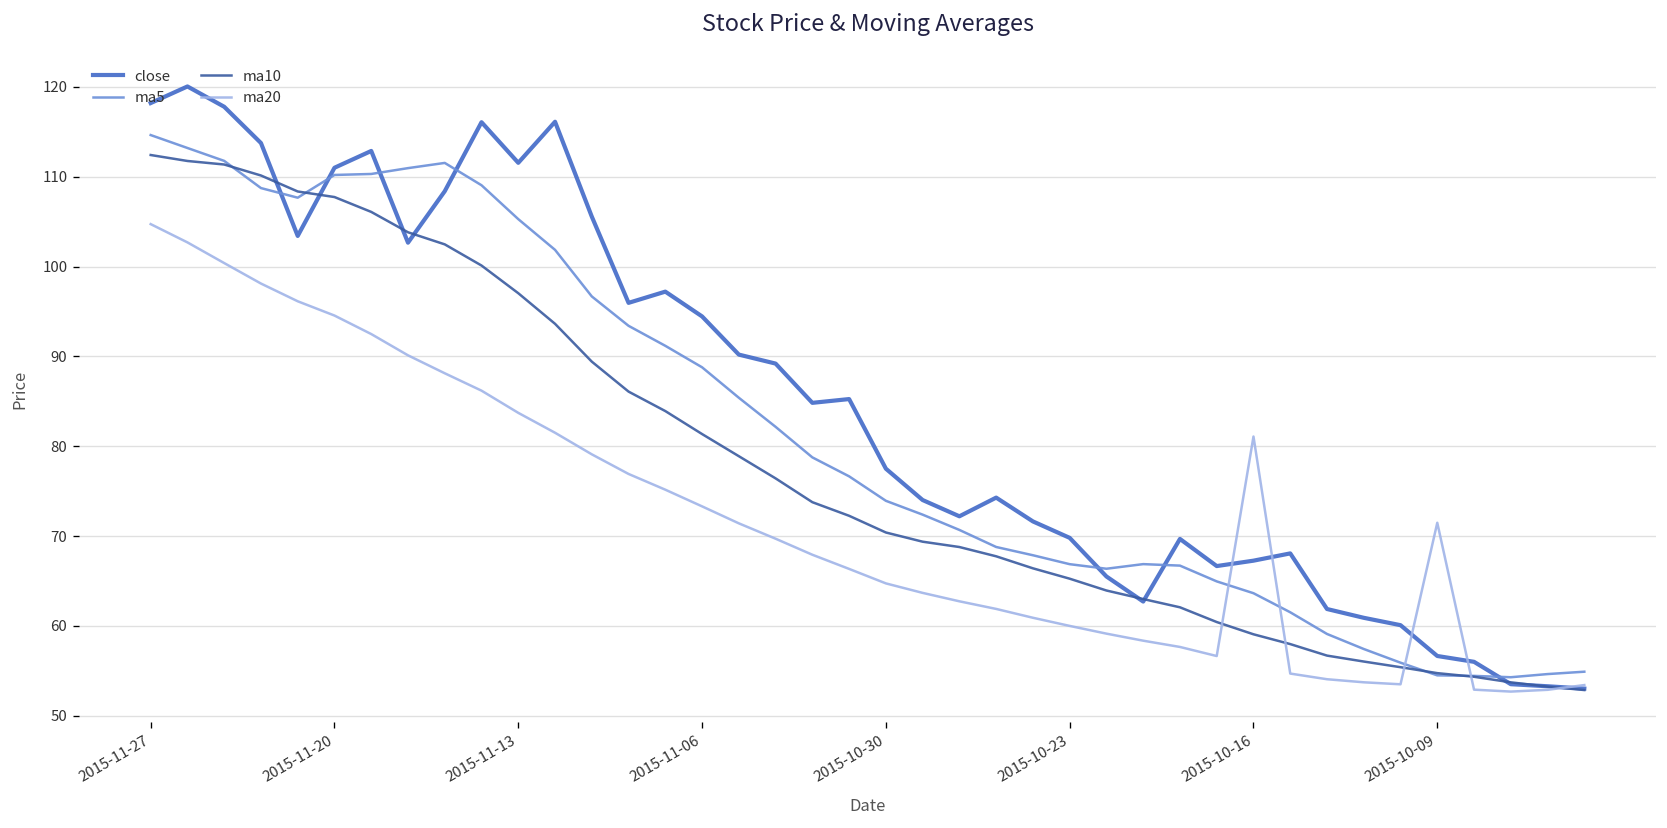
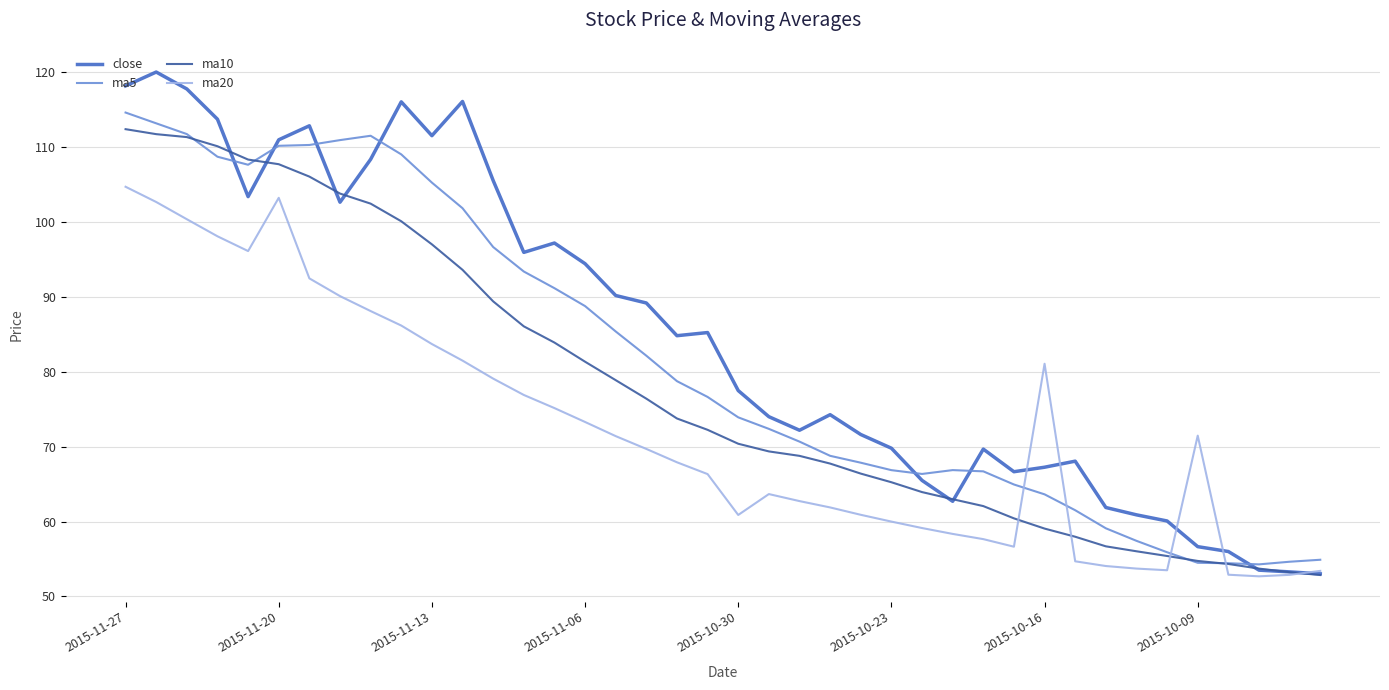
  {
    "ma20": {
      "2015-11-27": 105,
-     "2015-11-20": 95,
+     "2015-11-20": 103,
      "2015-11-13": 84,
      "2015-11-06": 73,
-     "2015-10-30": 65,
+     "2015-10-30": 61,
      "2015-10-23": 60,
      "2015-10-16": 81,
      "2015-10-09": 71
    }
  }
